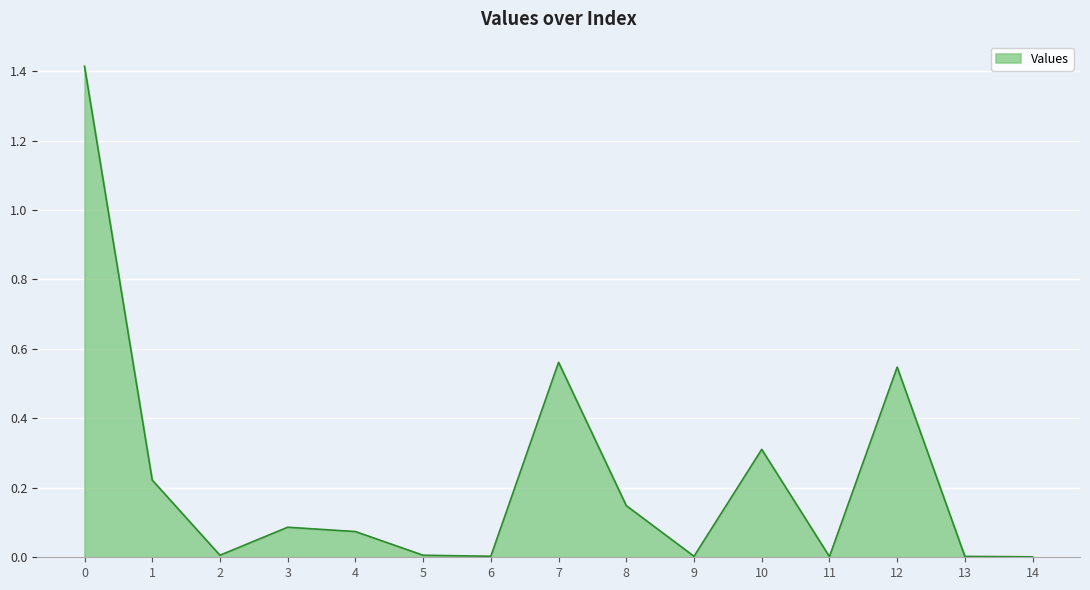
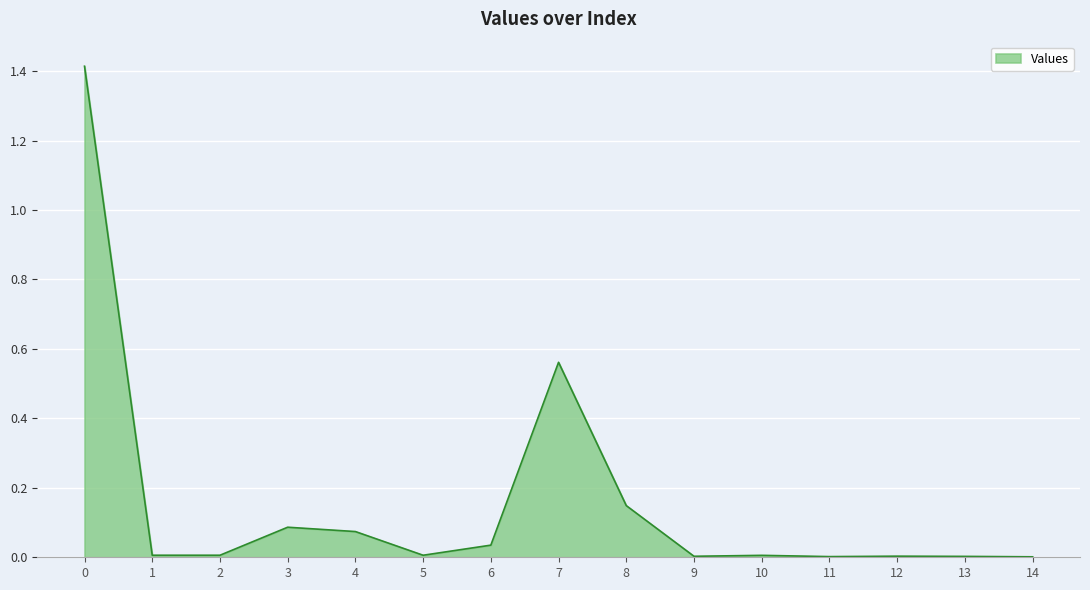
  {
    "0": 1.41,
-   "1": 0.22,
+   "1": 0.01,
    "2": 0.01,
    "3": 0.09,
    "4": 0.07,
    "5": 0.01,
-   "6": 0.00,
+   "6": 0.03,
    "7": 0.56,
    "8": 0.15,
    "9": 0.00,
-   "10": 0.31,
+   "10": 0.01,
    "11": 0.00,
-   "12": 0.55,
+   "12": 0.00,
    "13": 0.00,
    "14": 0.00
  }
